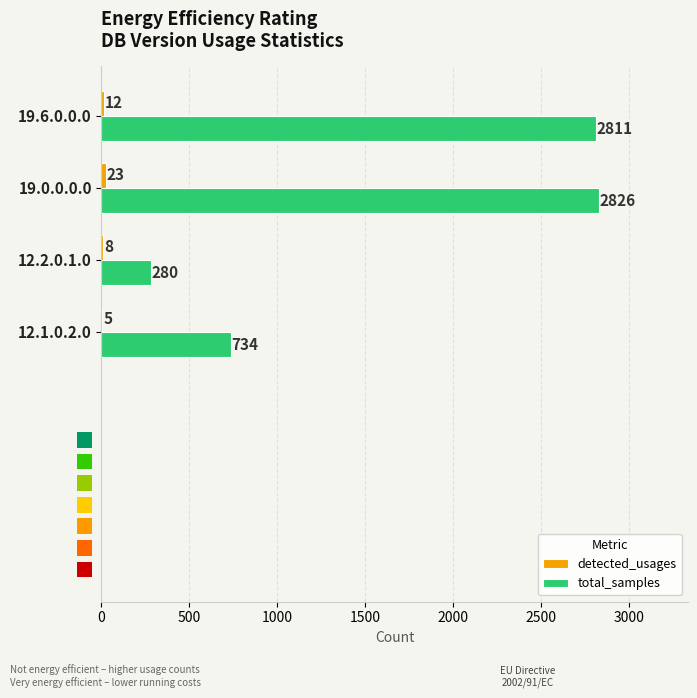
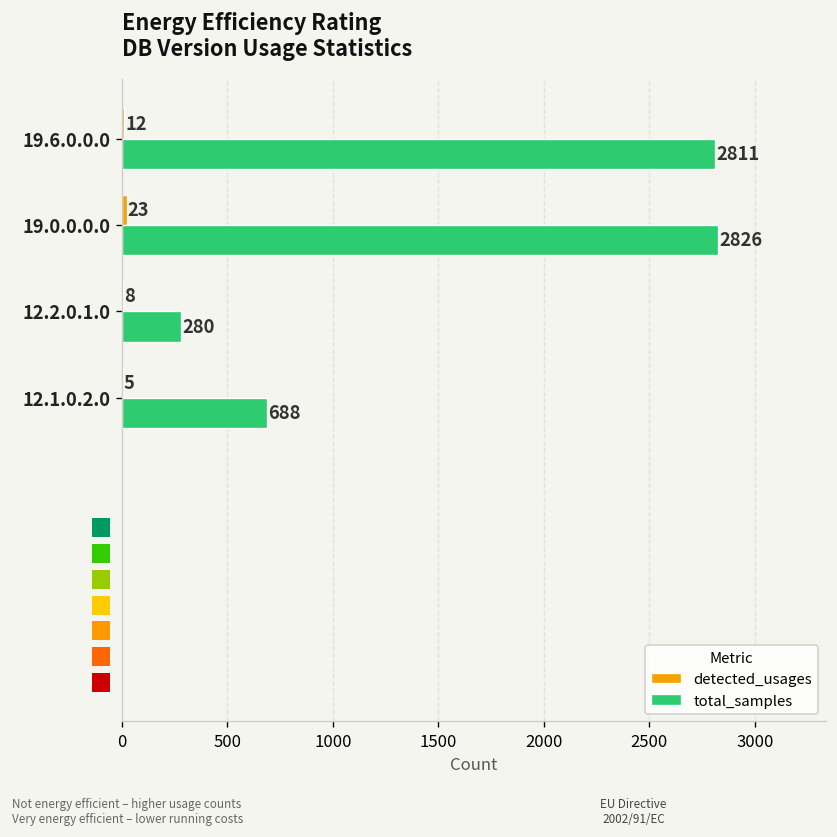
  {
    "total_samples": {
      "19.6.0.0.0": 2811,
      "19.0.0.0.0": 2826,
      "12.2.0.1.0": 280,
-     "12.1.0.2.0": 734
+     "12.1.0.2.0": 688
    }
  }
